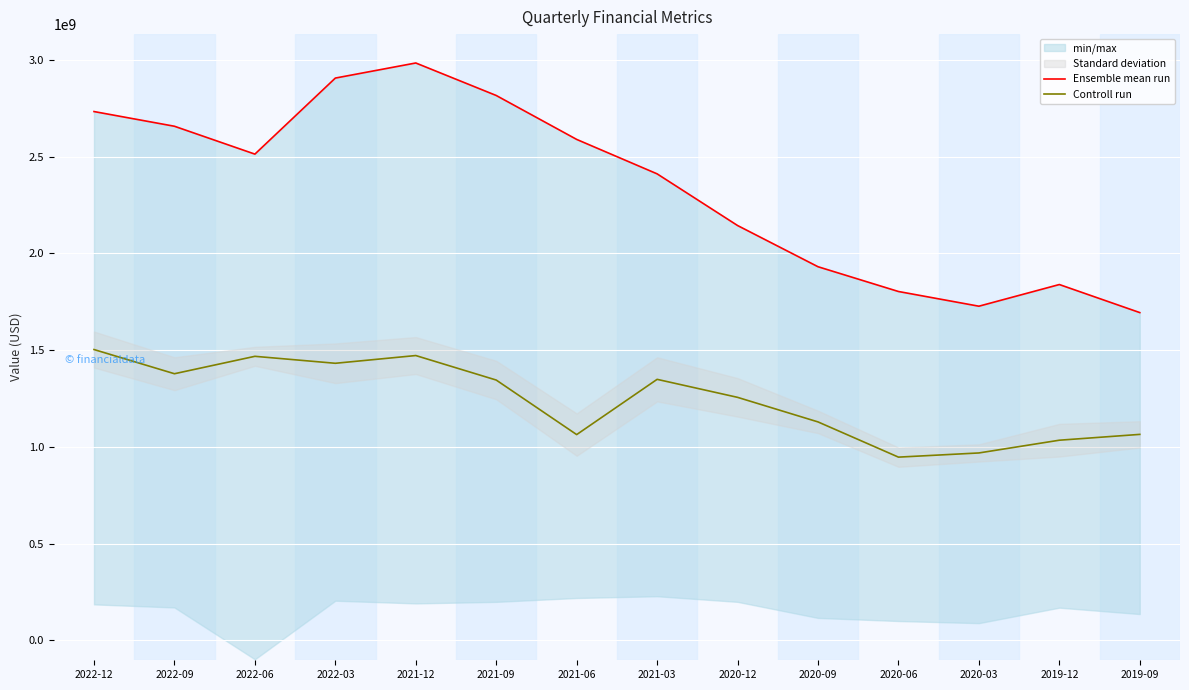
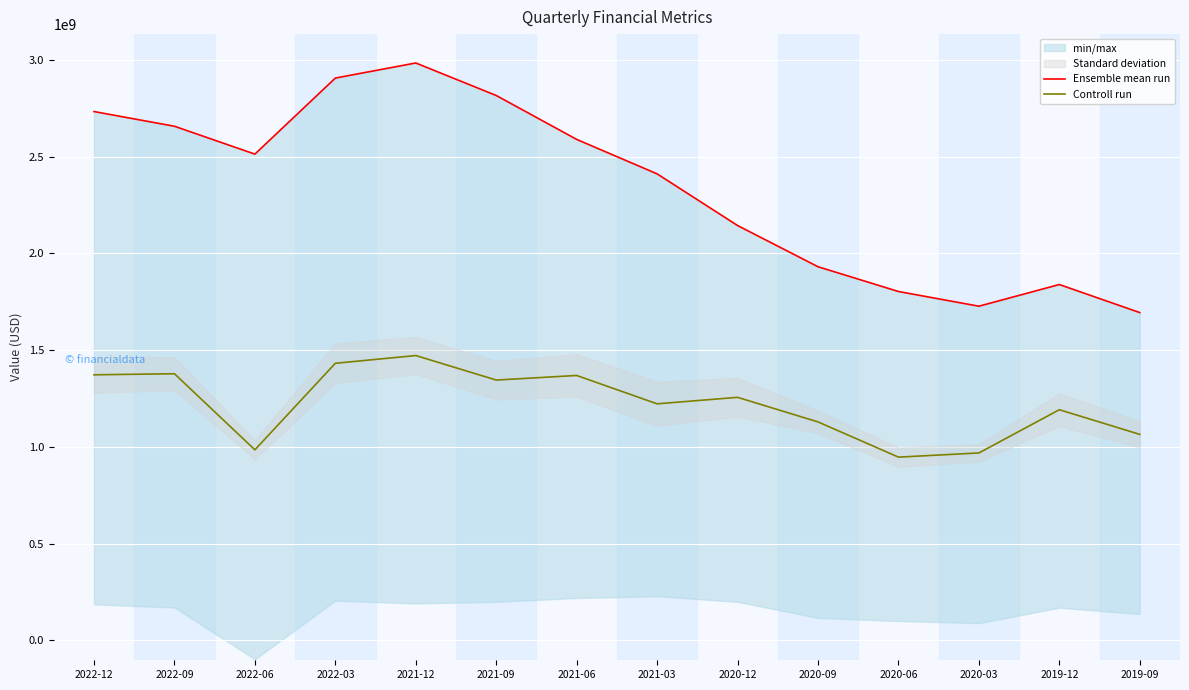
  {
    "Controll run": {
-     "2022-12": 1500000000,
+     "2022-12": 1370000000,
      "2022-09": 1380000000,
-     "2022-06": 1470000000,
+     "2022-06": 980000000,
      "2022-03": 1430000000,
      "2021-12": 1470000000,
      "2021-09": 1350000000,
-     "2021-06": 1060000000,
-     "2021-03": 1350000000,
+     "2021-06": 1370000000,
+     "2021-03": 1220000000,
      "2020-12": 1260000000,
      "2020-09": 1130000000,
      "2020-06": 950000000,
      "2020-03": 970000000,
-     "2019-12": 1030000000,
+     "2019-12": 1190000000,
      "2019-09": 1060000000
    }
  }
